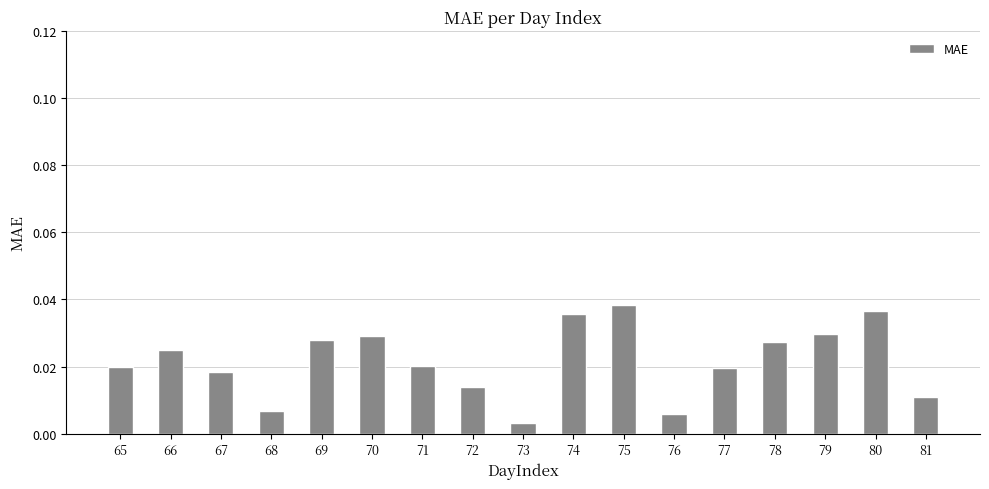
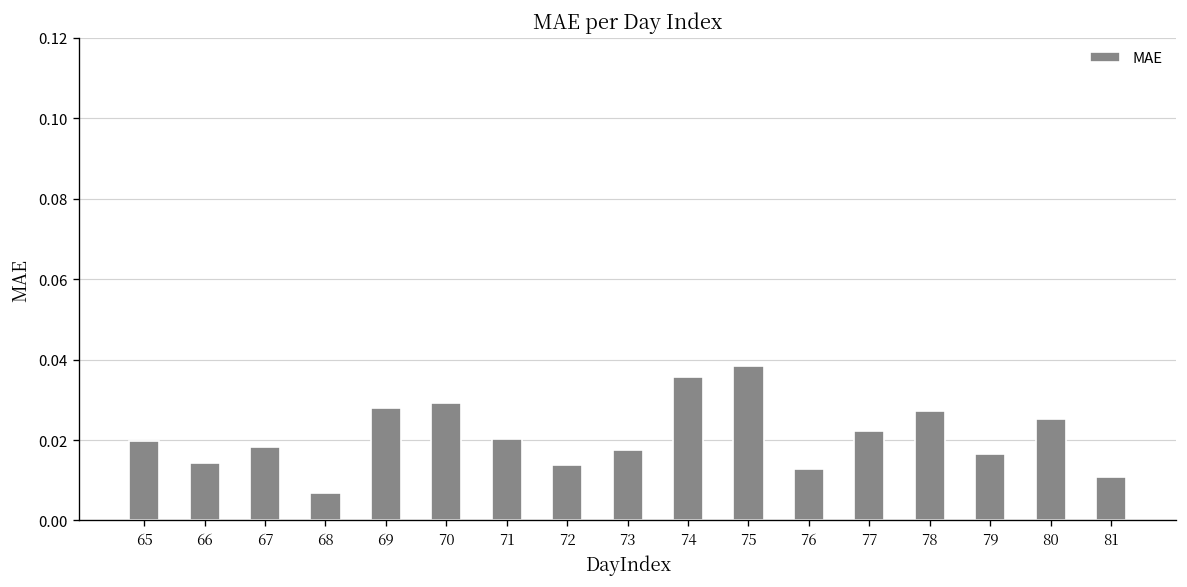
  {
    "65": 0.020,
-   "66": 0.025,
+   "66": 0.014,
    "67": 0.018,
    "68": 0.007,
    "69": 0.028,
    "70": 0.029,
    "71": 0.020,
    "72": 0.014,
-   "73": 0.003,
+   "73": 0.018,
    "74": 0.036,
    "75": 0.038,
-   "76": 0.006,
-   "77": 0.020,
+   "76": 0.013,
+   "77": 0.022,
    "78": 0.027,
-   "79": 0.030,
-   "80": 0.036,
+   "79": 0.017,
+   "80": 0.025,
    "81": 0.011
  }
